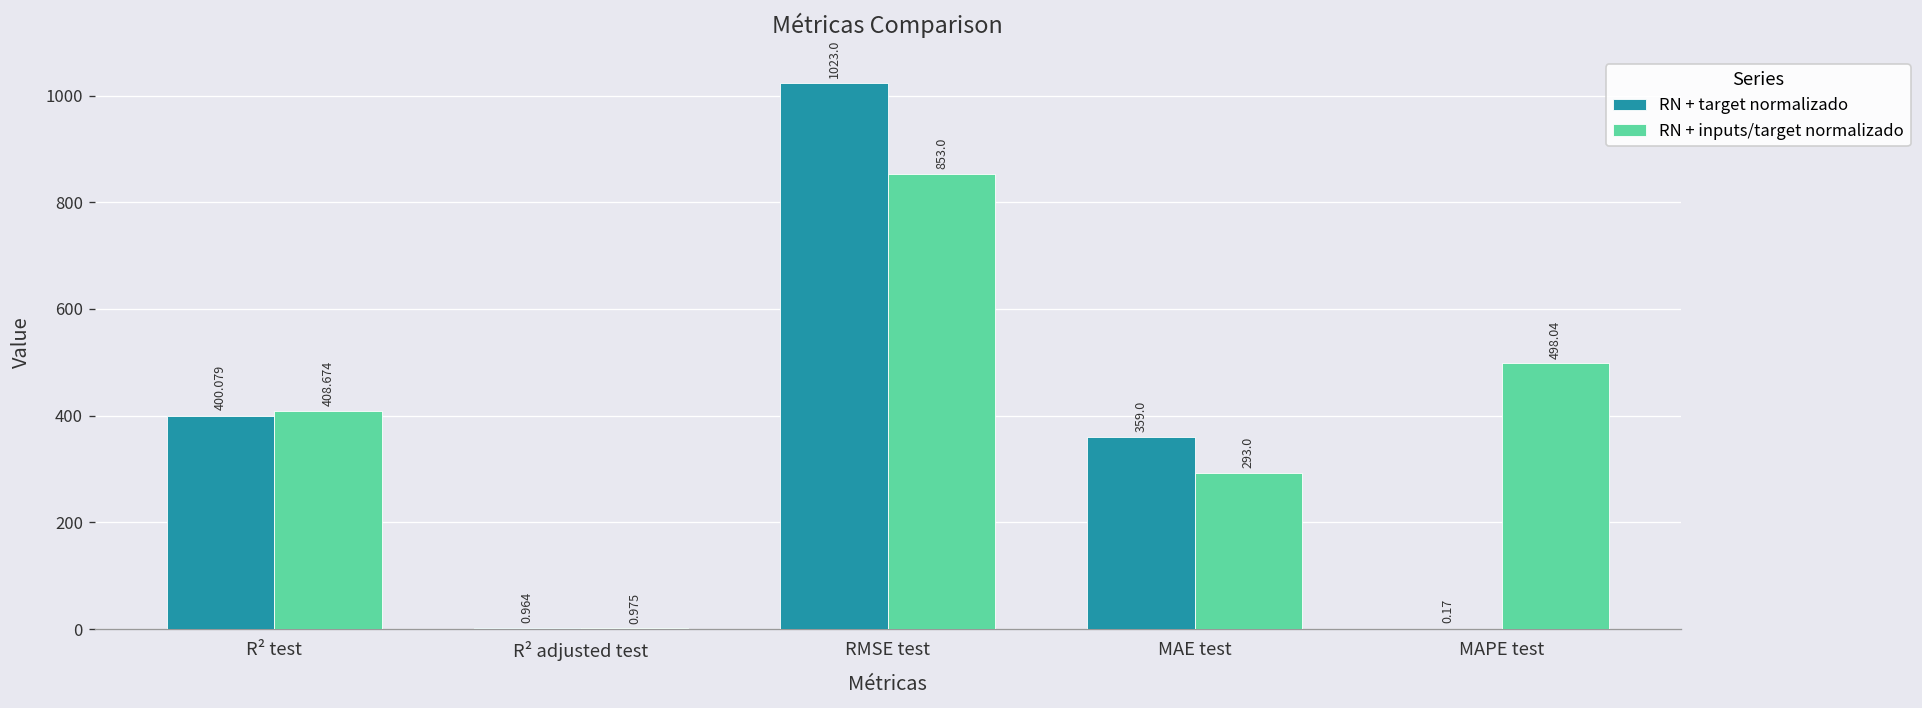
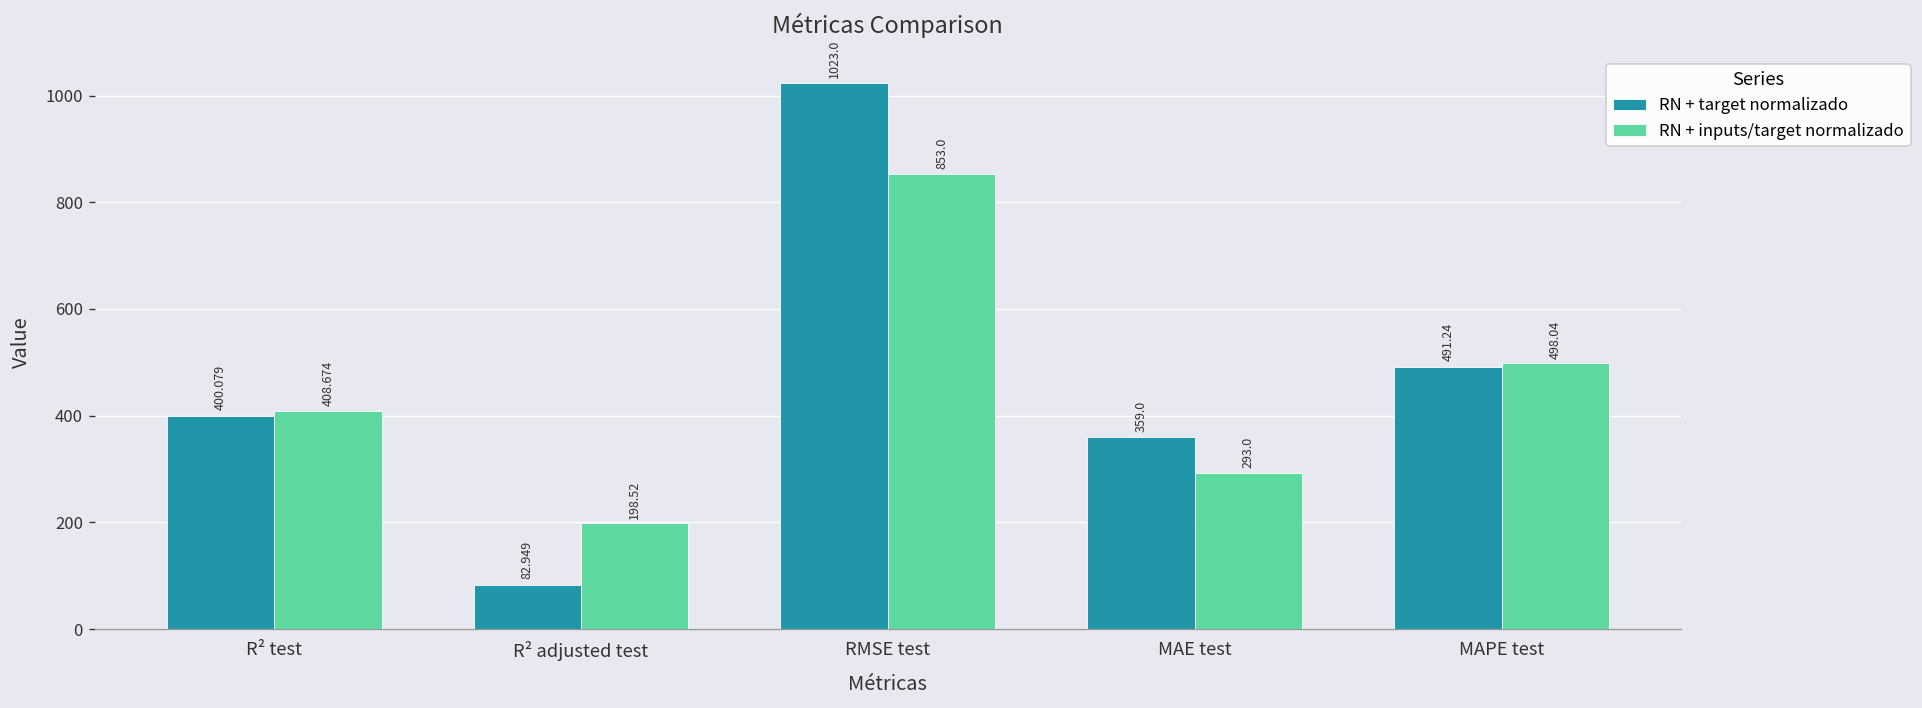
  {
    "RN + target normalizado": {
      "R² test": 400.079,
-     "R² adjusted test": 0.964,
+     "R² adjusted test": 82.949,
      "RMSE test": 1023.0,
      "MAE test": 359.0,
-     "MAPE test": 0.17
+     "MAPE test": 491.24
    },
    "RN + inputs/target normalizado": {
      "R² test": 408.674,
-     "R² adjusted test": 0.975,
+     "R² adjusted test": 198.52,
      "RMSE test": 853.0,
      "MAE test": 293.0,
      "MAPE test": 498.04
    }
  }
